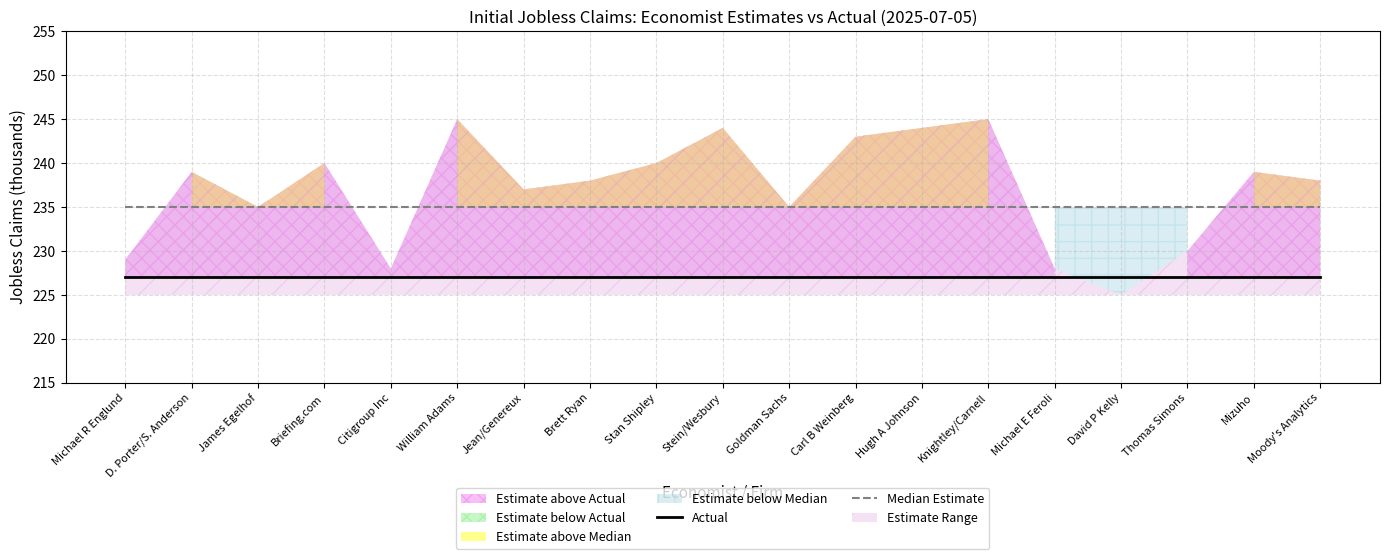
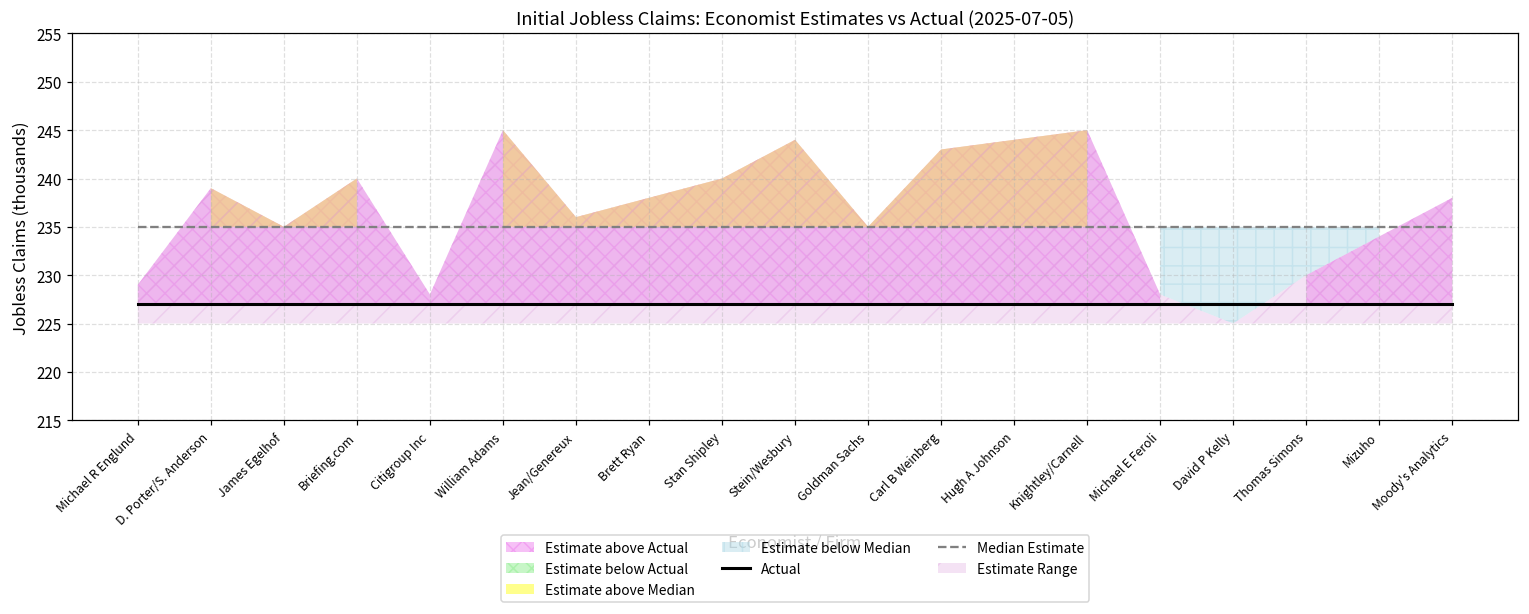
  {
    "Actual": {
      "Michael R Englund": 227,
      "D. Porter/S. Anderson": 227,
      "James Egelhof": 227,
      "Briefing.com": 227,
      "Citigroup Inc": 227,
      "William Adams": 227,
      "Jean/Genereux": 227,
      "Brett Ryan": 227,
      "Stan Shipley": 227,
      "Stein/Wesbury": 227,
      "Goldman Sachs": 227,
      "Carl B Weinberg": 227,
      "Hugh A Johnson": 227,
      "Knightley/Carnell": 227,
      "Michael E Feroli": 227,
      "David P Kelly": 227,
      "Thomas Simons": 227,
      "Mizuho": 227,
      "Moody's Analytics": 227
    },
    "Median Estimate": {
      "Michael R Englund": 235,
      "D. Porter/S. Anderson": 235,
      "Briefing.com": 235,
      "Citigroup Inc": 235,
      "William Adams": 235,
      "Jean/Genereux": 235,
      "Brett Ryan": 235,
      "Stan Shipley": 235,
      "Stein/Wesbury": 235,
      "Carl B Weinberg": 235,
      "Hugh A Johnson": 235,
      "Knightley/Carnell": 235,
      "Michael E Feroli": 235,
      "David P Kelly": 235,
      "Thomas Simons": 235,
      "Mizuho": 235,
      "Moody's Analytics": 235
    },
    "Estimate Range": {
      "Michael R Englund": 229,
      "D. Porter/S. Anderson": 239,
      "Briefing.com": 240,
      "Citigroup Inc": 228,
      "William Adams": 245,
-     "Jean/Genereux": 237,
+     "Jean/Genereux": 236,
      "Brett Ryan": 238,
      "Stan Shipley": 240,
      "Stein/Wesbury": 244,
      "Carl B Weinberg": 243,
      "Hugh A Johnson": 244,
      "Knightley/Carnell": 245,
      "Michael E Feroli": 228,
      "Thomas Simons": 230,
-     "Mizuho": 239,
+     "Mizuho": 234,
      "Moody's Analytics": 238
    }
  }
